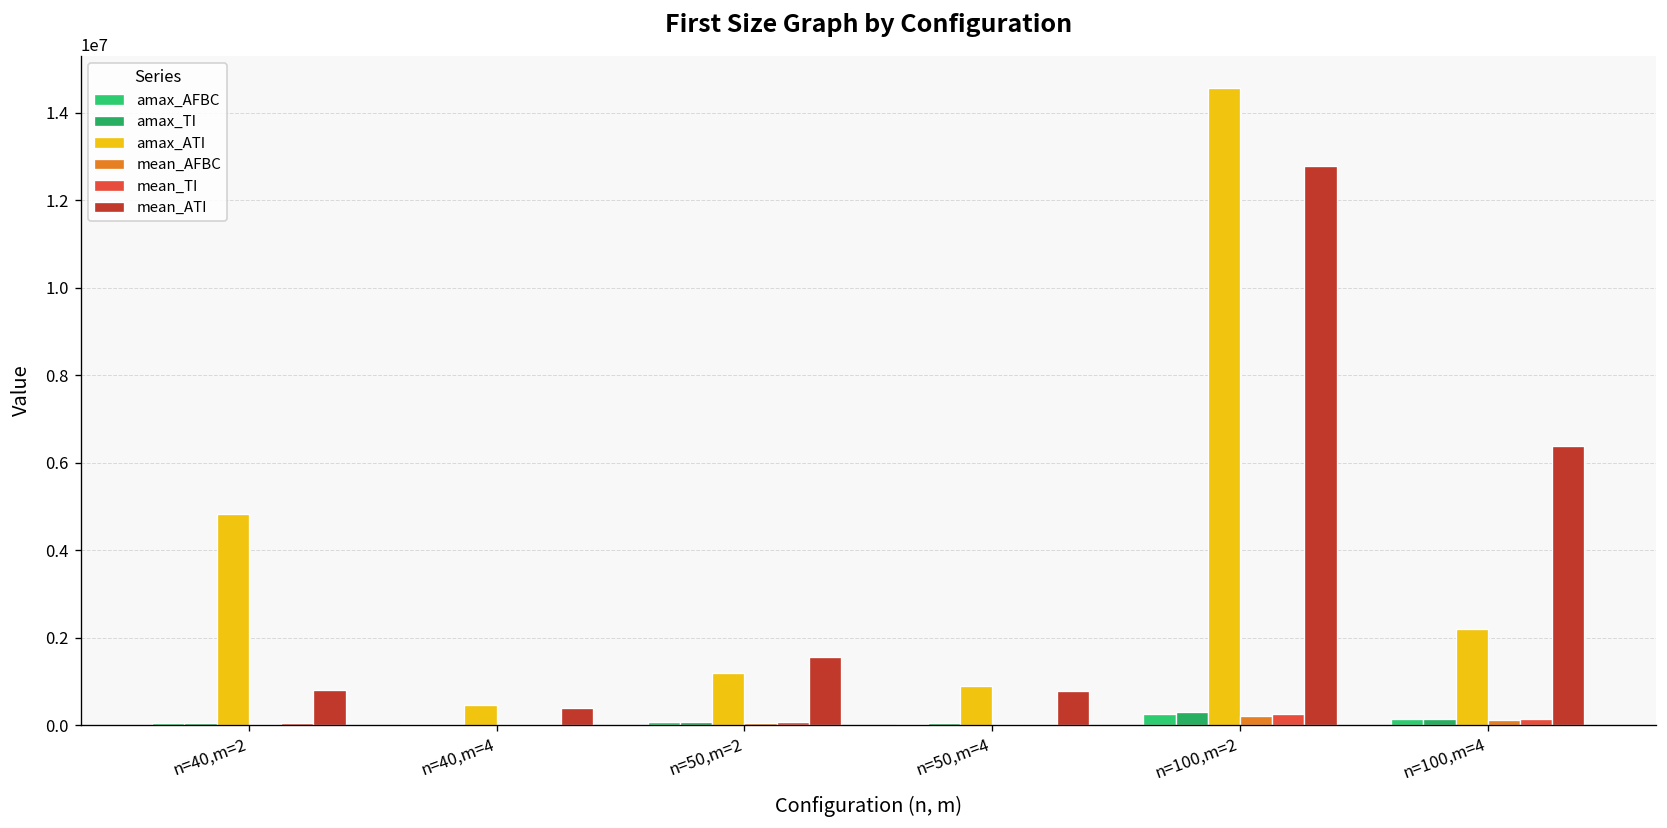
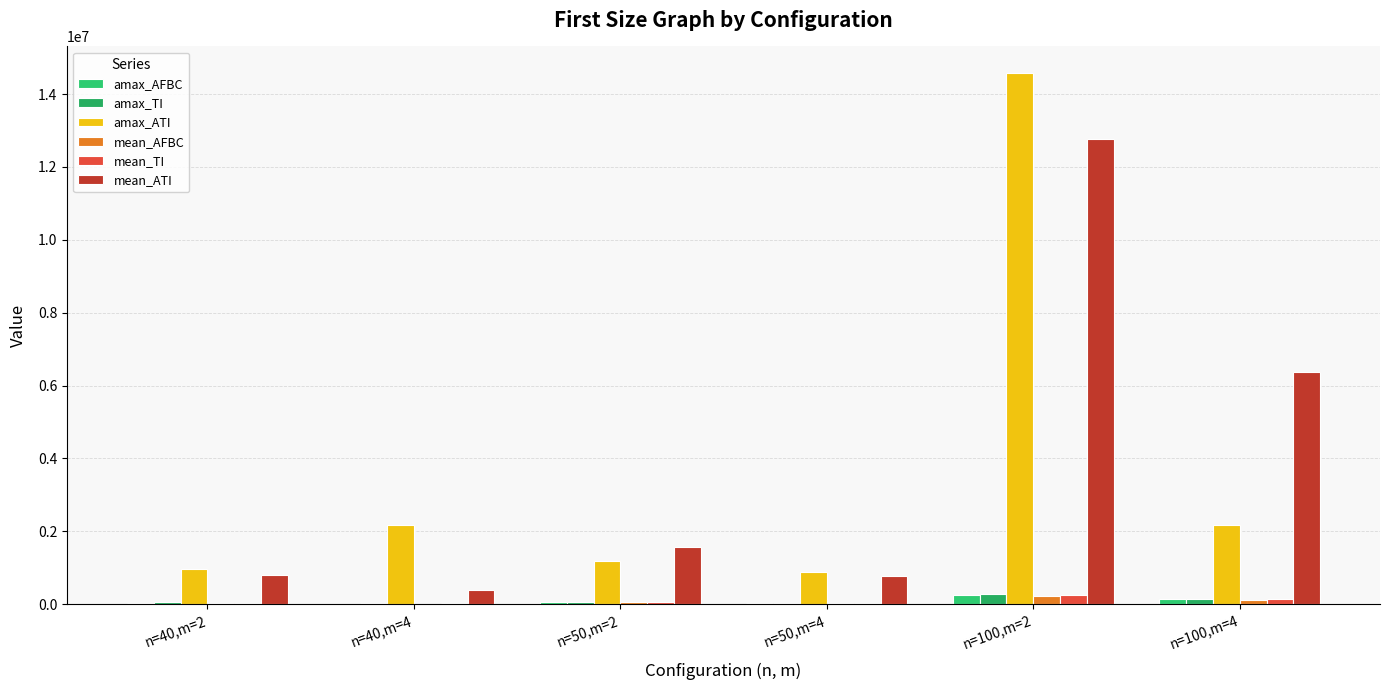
  {
    "amax_ATI": {
-     "n=40,m=2": 4800000,
-     "n=40,m=4": 500000,
+     "n=40,m=2": 1000000,
+     "n=40,m=4": 2200000,
      "n=50,m=2": 1200000,
      "n=50,m=4": 900000,
      "n=100,m=2": 14600000,
      "n=100,m=4": 2200000
    }
  }
